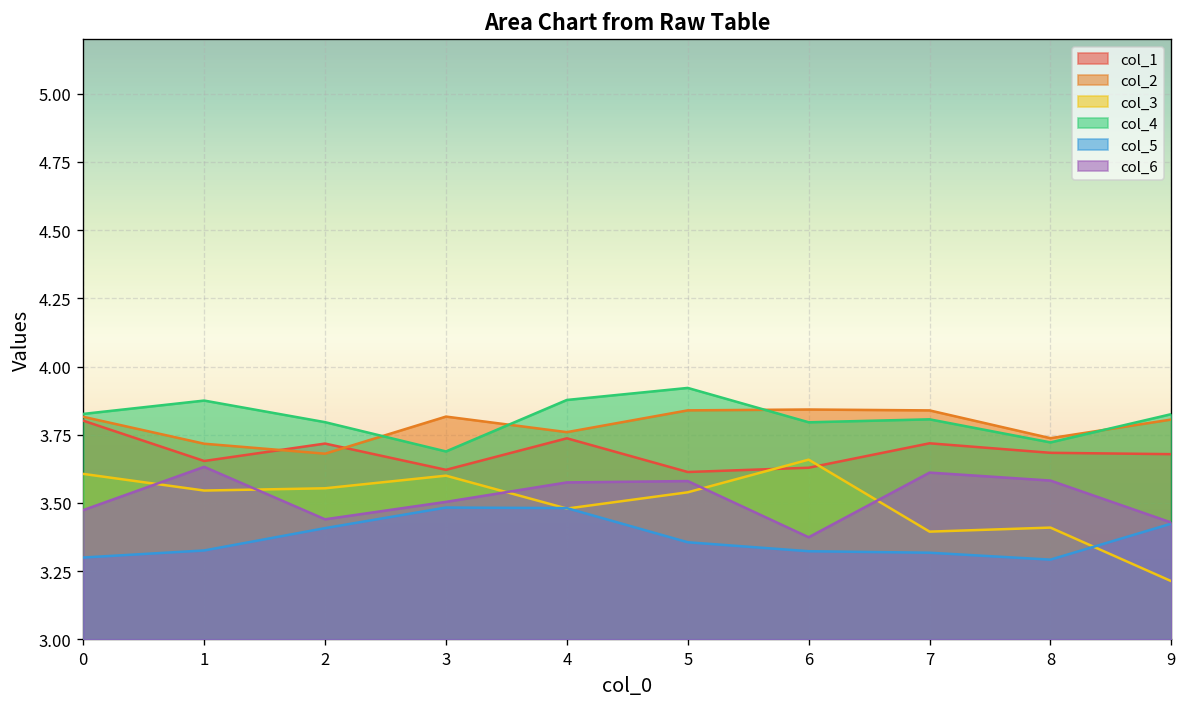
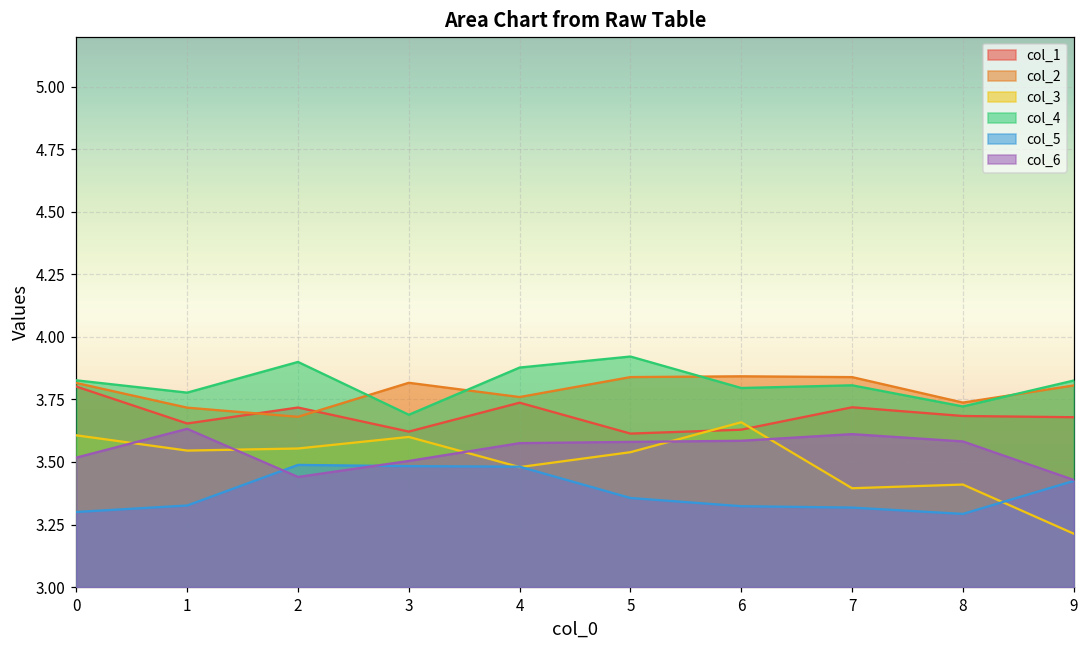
  {
    "col_3": {
      "0": 3.61,
      "1": 3.55,
      "2": 3.55,
      "3": 3.60,
      "5": 3.54,
      "6": 3.66,
      "7": 3.40,
      "8": 3.41,
      "9": 3.21
    },
    "col_4": {
-     "1": 3.88,
-     "2": 3.80,
+     "1": 3.78,
+     "2": 3.90,
      "3": 3.69,
      "4": 3.88,
      "5": 3.92,
      "6": 3.80,
      "7": 3.81,
      "8": 3.72,
      "9": 3.83
    },
    "col_5": {
      "0": 3.30,
      "1": 3.33,
-     "2": 3.41,
+     "2": 3.49,
      "3": 3.48,
      "5": 3.36,
      "6": 3.32,
      "7": 3.32,
      "8": 3.29
    },
    "col_6": {
-     "0": 3.47,
+     "0": 3.52,
      "1": 3.63,
      "2": 3.44,
      "3": 3.50,
      "4": 3.58,
      "5": 3.58,
-     "6": 3.37,
+     "6": 3.58,
      "7": 3.61,
      "8": 3.58
    }
  }
